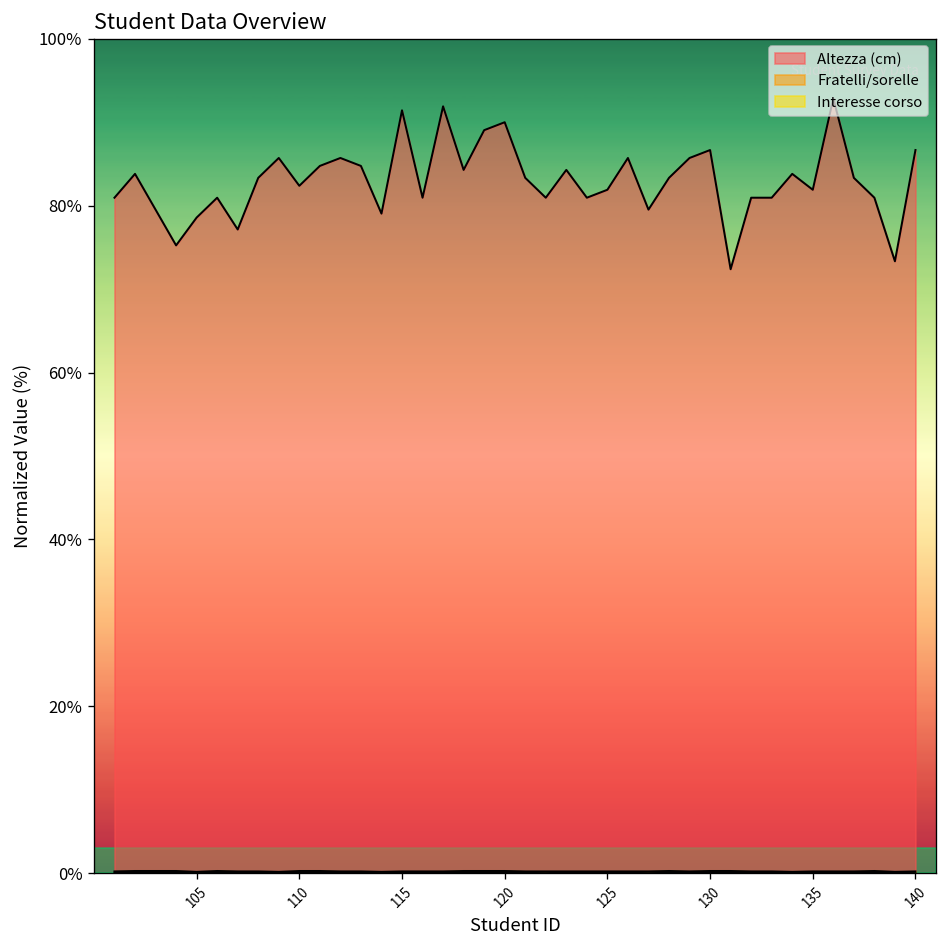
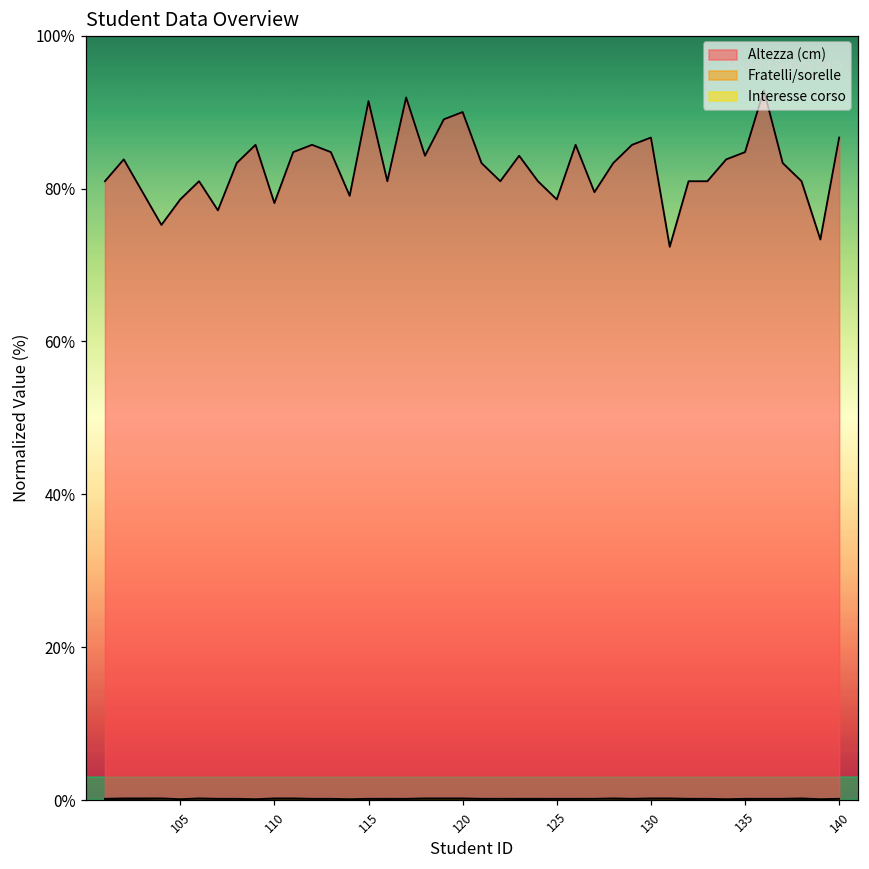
  {
    "Altezza (cm)": {
      "105": "79%",
-     "110": "82%",
+     "110": "78%",
      "115": "91%",
      "120": "90%",
-     "125": "82%",
+     "125": "79%",
      "130": "87%",
-     "135": "82%",
+     "135": "85%",
      "140": "87%"
    }
  }
